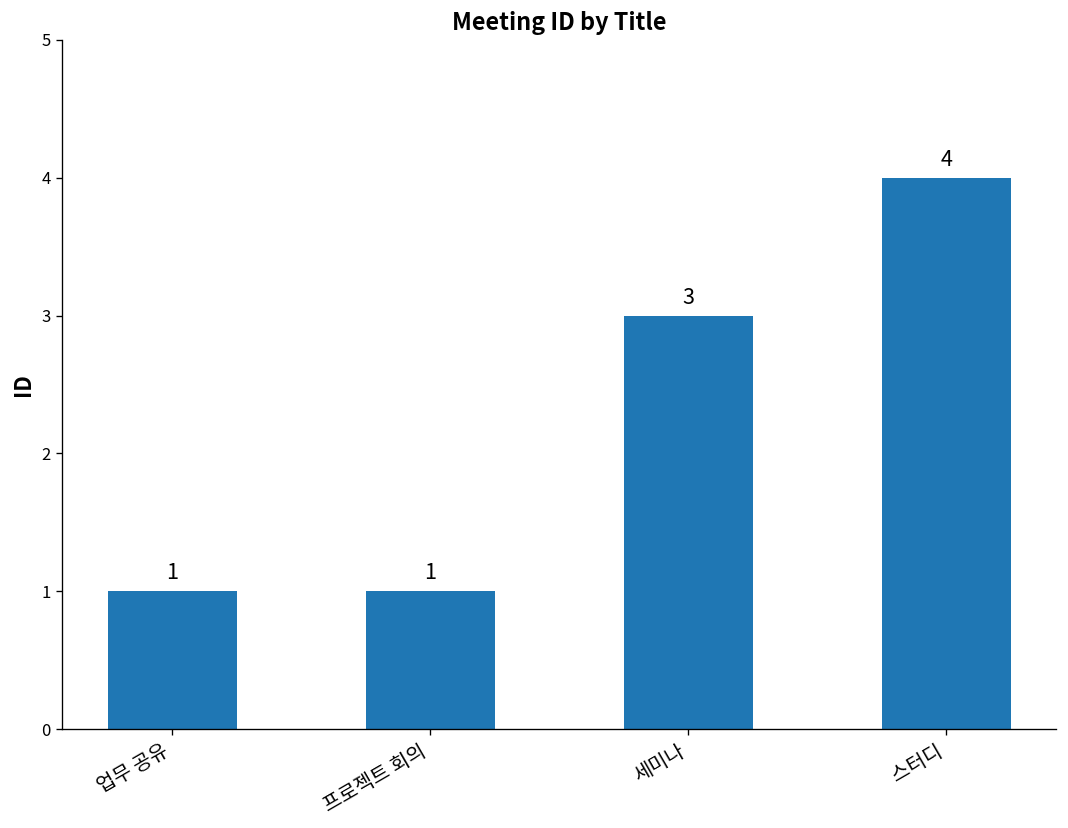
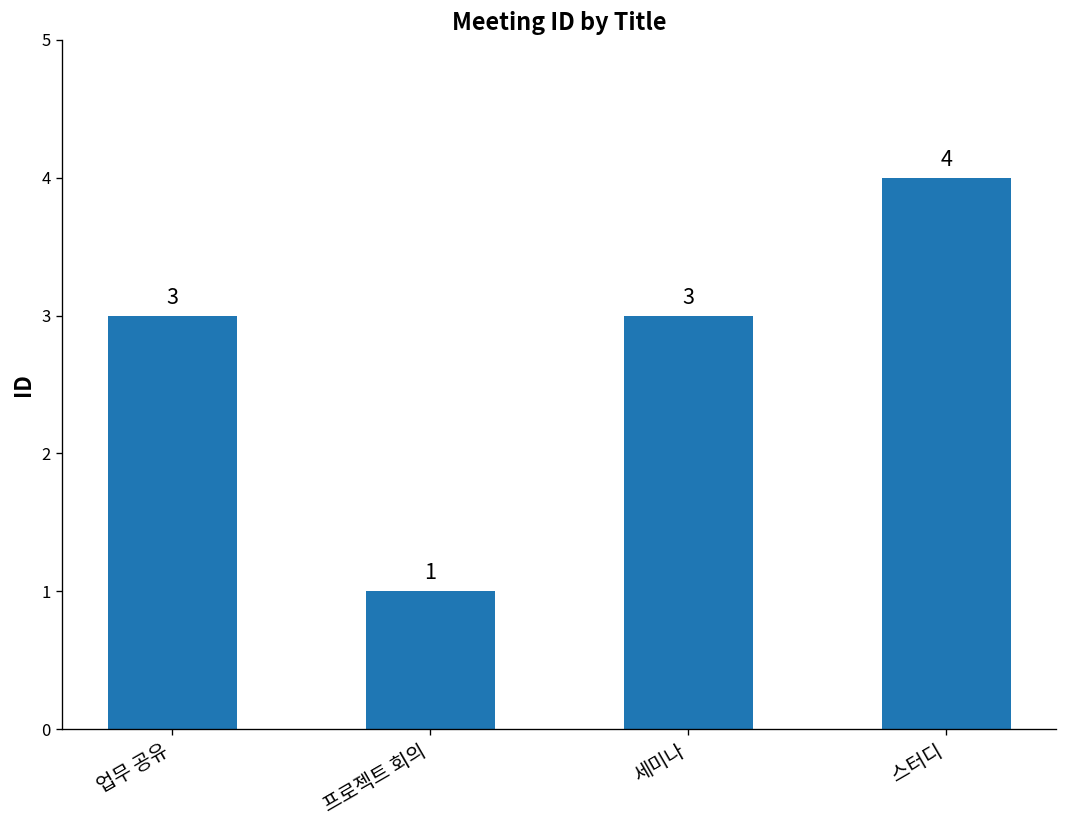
  {
-   "업무 공유": 1,
+   "업무 공유": 3,
    "프로젝트 회의": 1,
    "세미나": 3,
    "스터디": 4
  }
